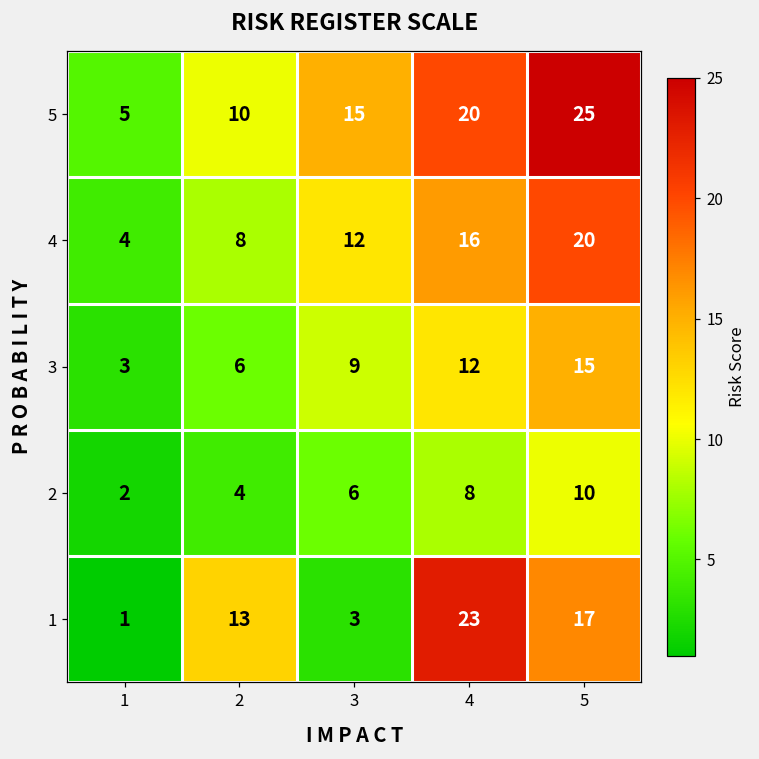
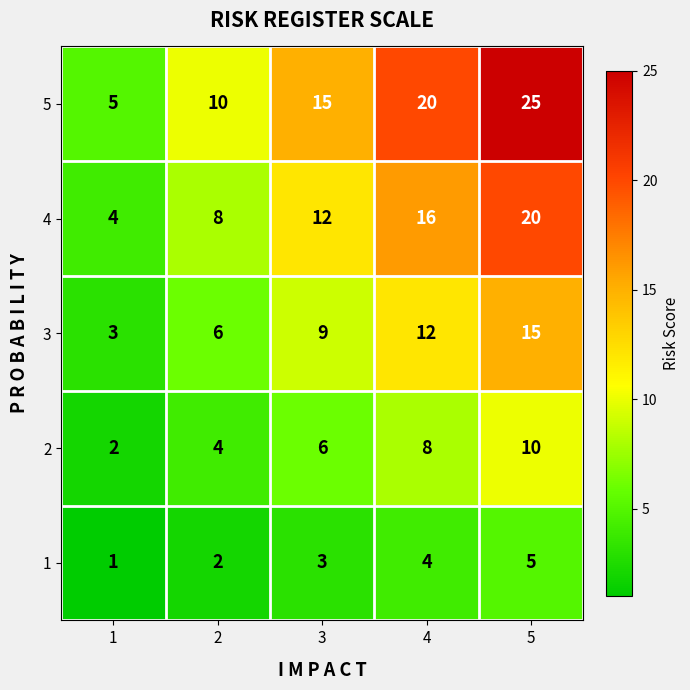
  {
    "5": {
      "1": 5,
      "2": 10,
      "3": 15,
      "4": 20,
      "5": 25
    },
    "4": {
      "1": 4,
      "2": 8,
      "3": 12,
      "4": 16,
      "5": 20
    },
    "3": {
      "1": 3,
      "2": 6,
      "3": 9,
      "4": 12,
      "5": 15
    },
    "2": {
      "1": 2,
      "2": 4,
      "3": 6,
      "4": 8,
      "5": 10
    },
    "1": {
      "1": 1,
-     "2": 13,
+     "2": 2,
      "3": 3,
-     "4": 23,
-     "5": 17
+     "4": 4,
+     "5": 5
    }
  }
